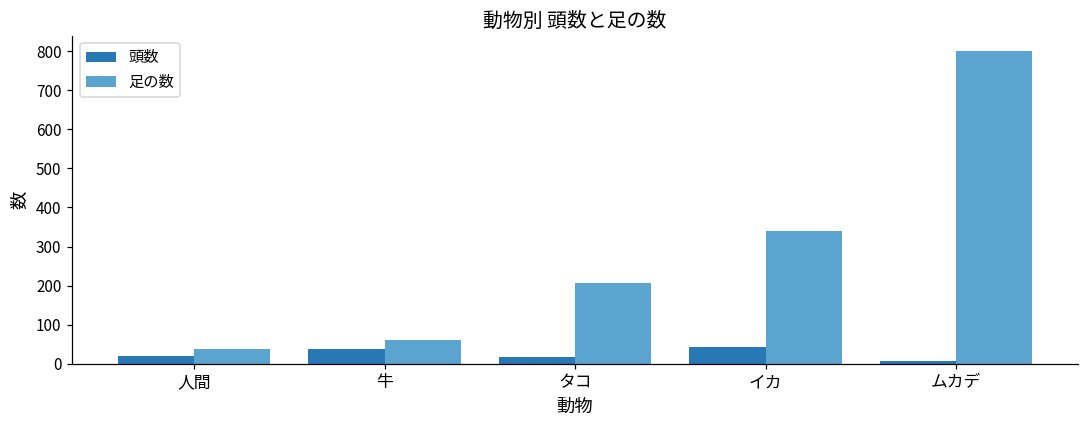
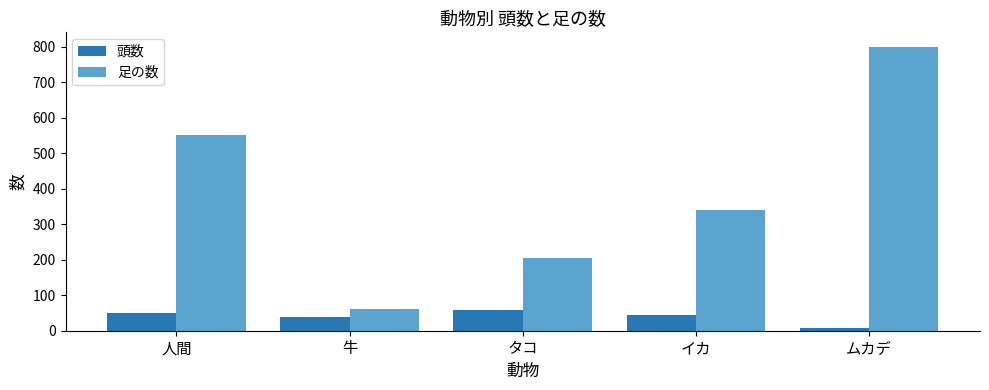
  {
    "頭数": {
-     "人間": 20,
+     "人間": 50,
      "牛": 40,
-     "タコ": 20,
+     "タコ": 60,
      "イカ": 40,
      "ムカデ": 10
    },
    "足の数": {
-     "人間": 40,
+     "人間": 550,
      "牛": 60,
      "タコ": 210,
      "イカ": 340,
      "ムカデ": 800
    }
  }
